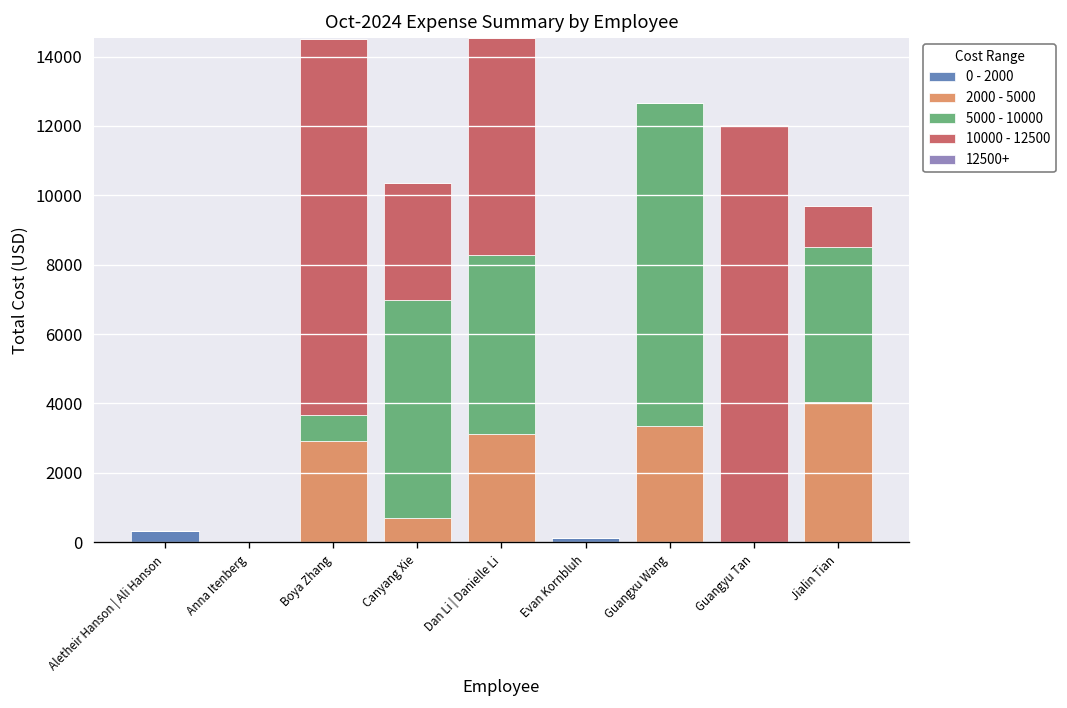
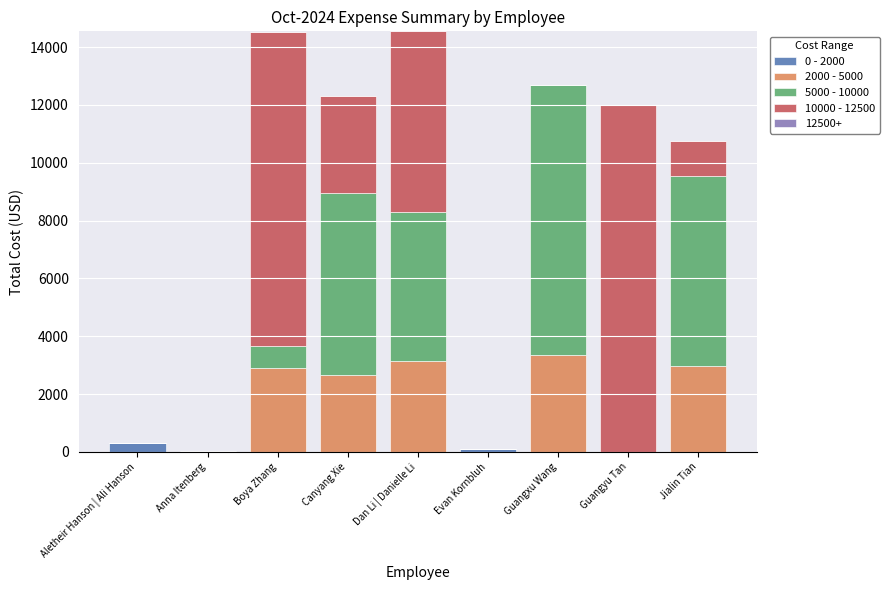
  {
    "2000 - 5000": {
-     "Canyang Xie": 700,
-     "Jialin Tian": 4000
+     "Canyang Xie": 2700,
+     "Jialin Tian": 3000
    },
    "5000 - 10000": {
      "Aletheir Hanson | Ali Hanson": 0,
      "Anna Itenberg": 0,
      "Boya Zhang": 800,
      "Canyang Xie": 6300,
      "Dan Li | Danielle Li": 5200,
      "Evan Kornbluh": 0,
      "Guangxu Wang": 9300,
      "Guangyu Tan": 0,
-     "Jialin Tian": 4500
+     "Jialin Tian": 6600
    }
  }
